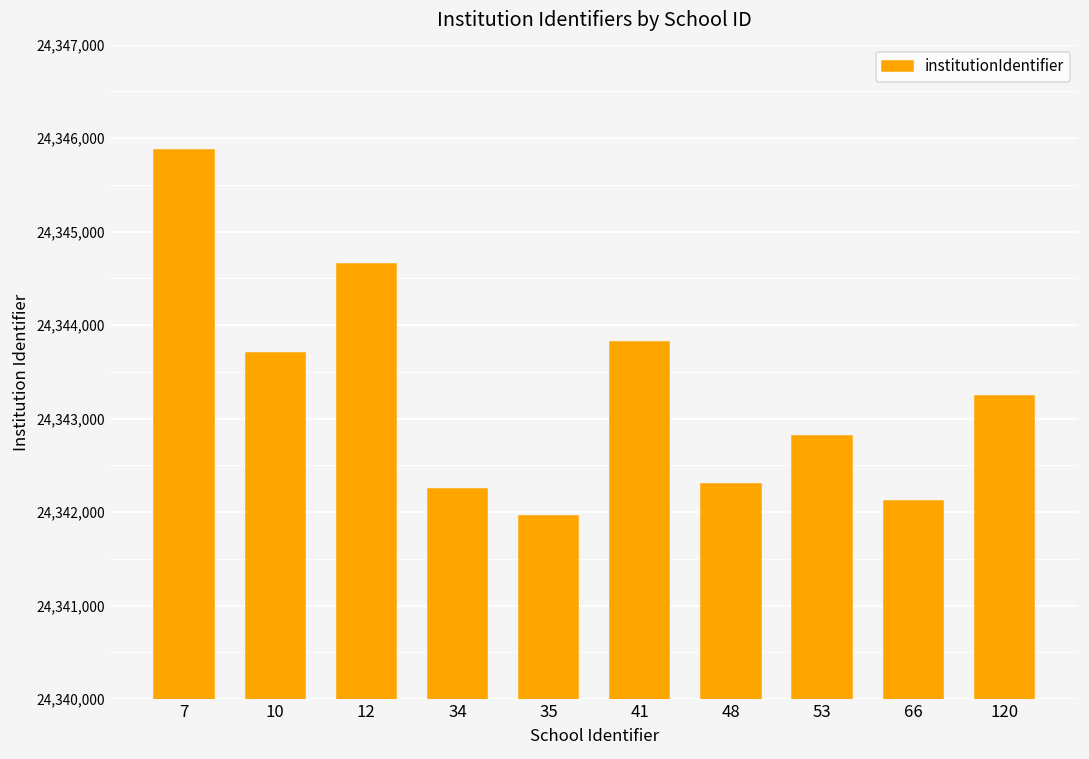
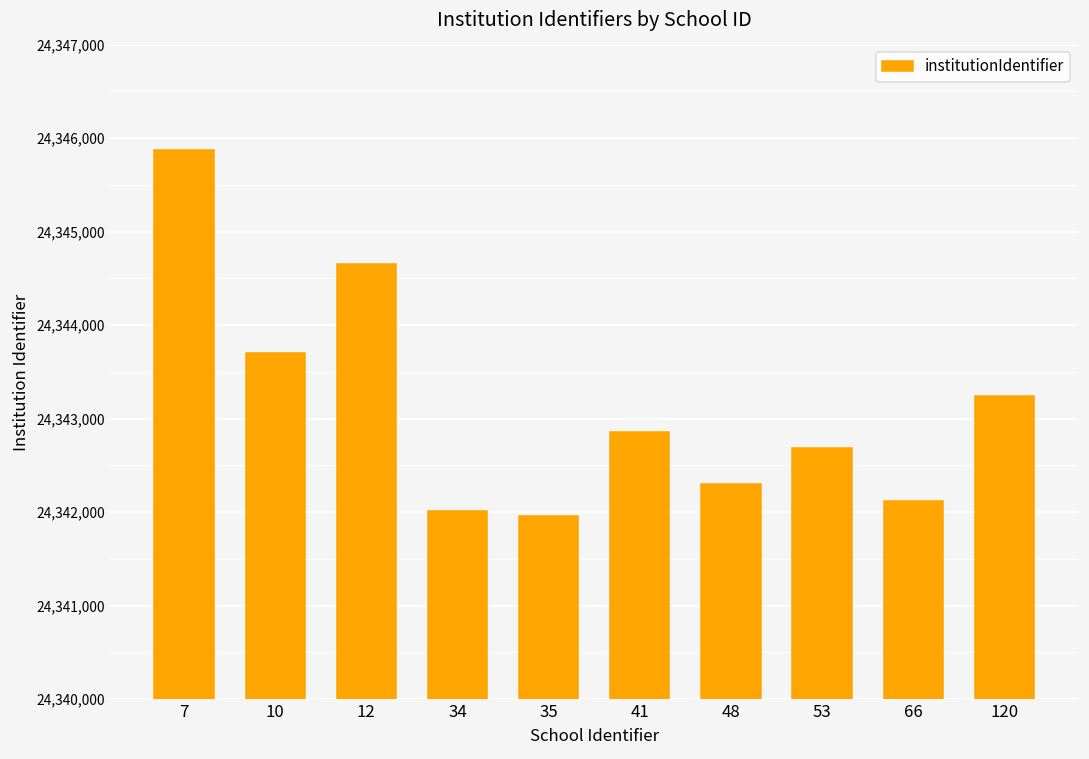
  {
    "7": "24,345,900",
    "10": "24,343,700",
    "12": "24,344,700",
-   "34": "24,342,200",
+   "34": "24,342,000",
    "35": "24,342,000",
-   "41": "24,343,800",
+   "41": "24,342,900",
    "48": "24,342,300",
-   "53": "24,342,800",
+   "53": "24,342,700",
    "66": "24,342,100",
    "120": "24,343,200"
  }
